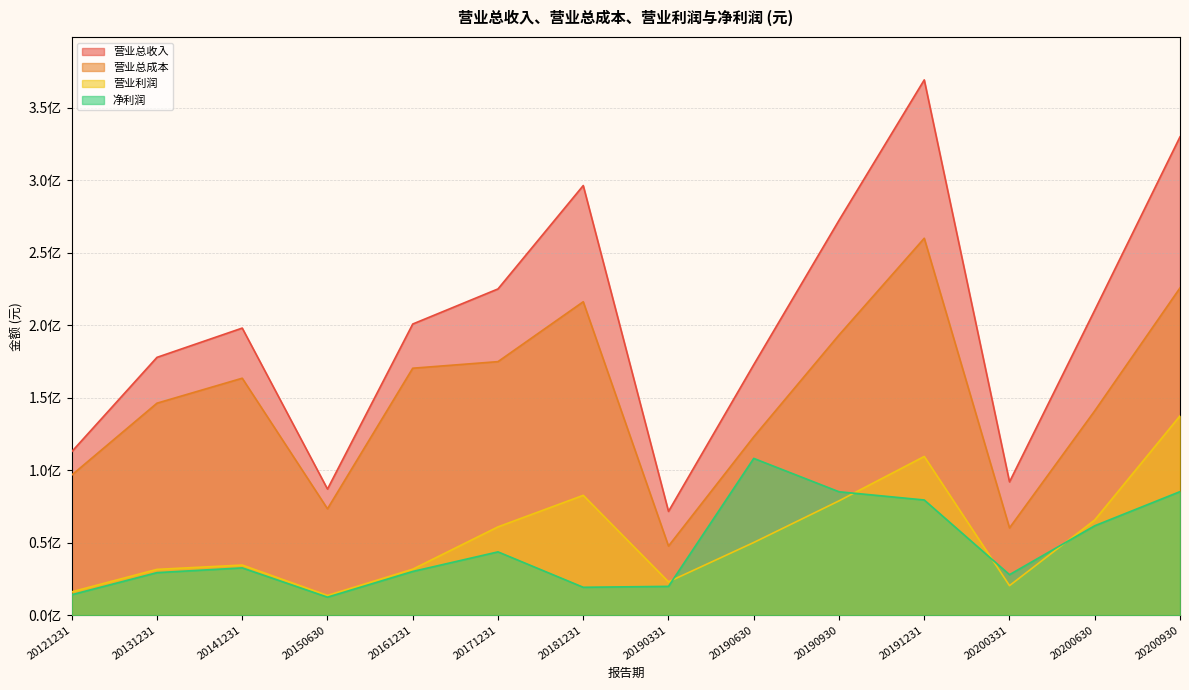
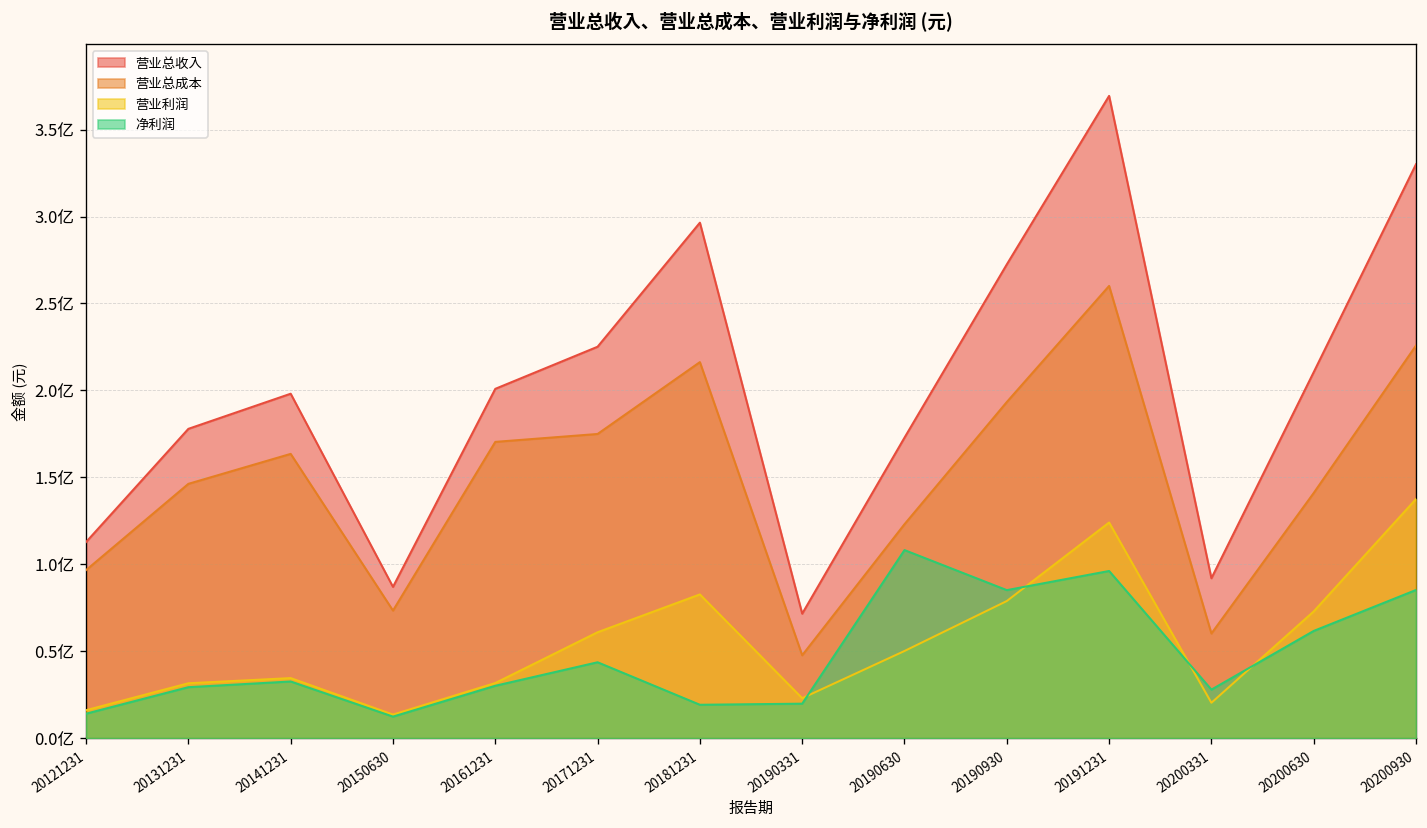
  {
    "营业利润": {
      "20121231": "0.16亿",
      "20131231": "0.32亿",
      "20141231": "0.35亿",
      "20171231": "0.61亿",
      "20181231": "0.83亿",
      "20190331": "0.23亿",
      "20190630": "0.50亿",
      "20190930": "0.79亿",
-     "20191231": "1.10亿",
+     "20191231": "1.24亿",
      "20200331": "0.20亿",
-     "20200630": "0.66亿",
+     "20200630": "0.73亿",
      "20200930": "1.38亿"
    },
    "净利润": {
      "20121231": "0.14亿",
      "20131231": "0.29亿",
      "20141231": "0.33亿",
      "20171231": "0.44亿",
      "20181231": "0.19亿",
      "20190331": "0.20亿",
      "20190630": "1.08亿",
      "20190930": "0.85亿",
-     "20191231": "0.80亿",
+     "20191231": "0.96亿",
      "20200331": "0.28亿",
      "20200630": "0.62亿",
      "20200930": "0.85亿"
    }
  }
